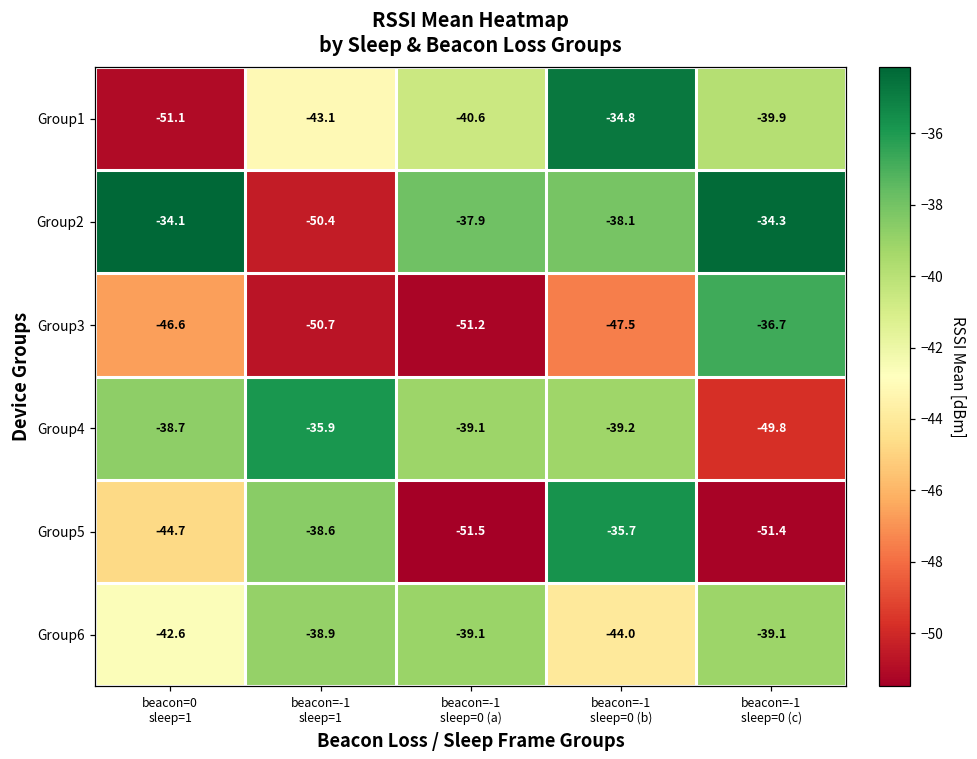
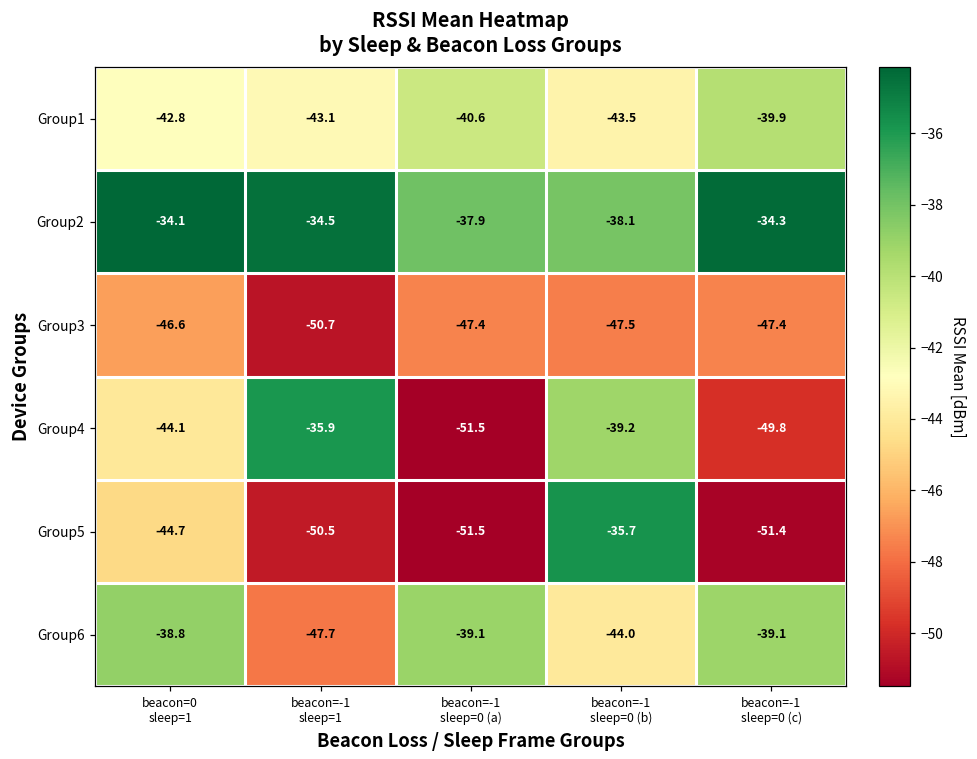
  {
    "Group1": {
-     "beacon=0 sleep=1": -51.1,
+     "beacon=0 sleep=1": -42.8,
      "beacon=-1 sleep=1": -43.1,
      "beacon=-1 sleep=0 (a)": -40.6,
-     "beacon=-1 sleep=0 (b)": -34.8,
+     "beacon=-1 sleep=0 (b)": -43.5,
      "beacon=-1 sleep=0 (c)": -39.9
    },
    "Group2": {
      "beacon=0 sleep=1": -34.1,
-     "beacon=-1 sleep=1": -50.4,
+     "beacon=-1 sleep=1": -34.5,
      "beacon=-1 sleep=0 (a)": -37.9,
      "beacon=-1 sleep=0 (b)": -38.1,
      "beacon=-1 sleep=0 (c)": -34.3
    },
    "Group3": {
      "beacon=0 sleep=1": -46.6,
      "beacon=-1 sleep=1": -50.7,
-     "beacon=-1 sleep=0 (a)": -51.2,
+     "beacon=-1 sleep=0 (a)": -47.4,
      "beacon=-1 sleep=0 (b)": -47.5,
-     "beacon=-1 sleep=0 (c)": -36.7
+     "beacon=-1 sleep=0 (c)": -47.4
    },
    "Group4": {
-     "beacon=0 sleep=1": -38.7,
+     "beacon=0 sleep=1": -44.1,
      "beacon=-1 sleep=1": -35.9,
-     "beacon=-1 sleep=0 (a)": -39.1,
+     "beacon=-1 sleep=0 (a)": -51.5,
      "beacon=-1 sleep=0 (b)": -39.2,
      "beacon=-1 sleep=0 (c)": -49.8
    },
    "Group5": {
      "beacon=0 sleep=1": -44.7,
-     "beacon=-1 sleep=1": -38.6,
+     "beacon=-1 sleep=1": -50.5,
      "beacon=-1 sleep=0 (a)": -51.5,
      "beacon=-1 sleep=0 (b)": -35.7,
      "beacon=-1 sleep=0 (c)": -51.4
    },
    "Group6": {
-     "beacon=0 sleep=1": -42.6,
-     "beacon=-1 sleep=1": -38.9,
+     "beacon=0 sleep=1": -38.8,
+     "beacon=-1 sleep=1": -47.7,
      "beacon=-1 sleep=0 (a)": -39.1,
      "beacon=-1 sleep=0 (b)": -44.0,
      "beacon=-1 sleep=0 (c)": -39.1
    }
  }
